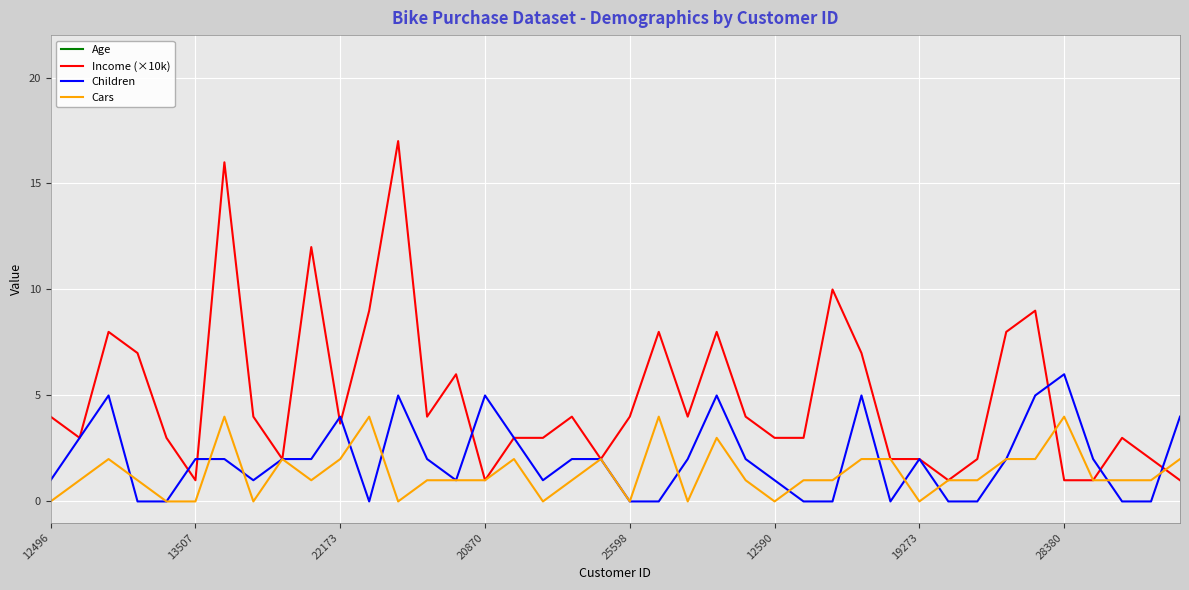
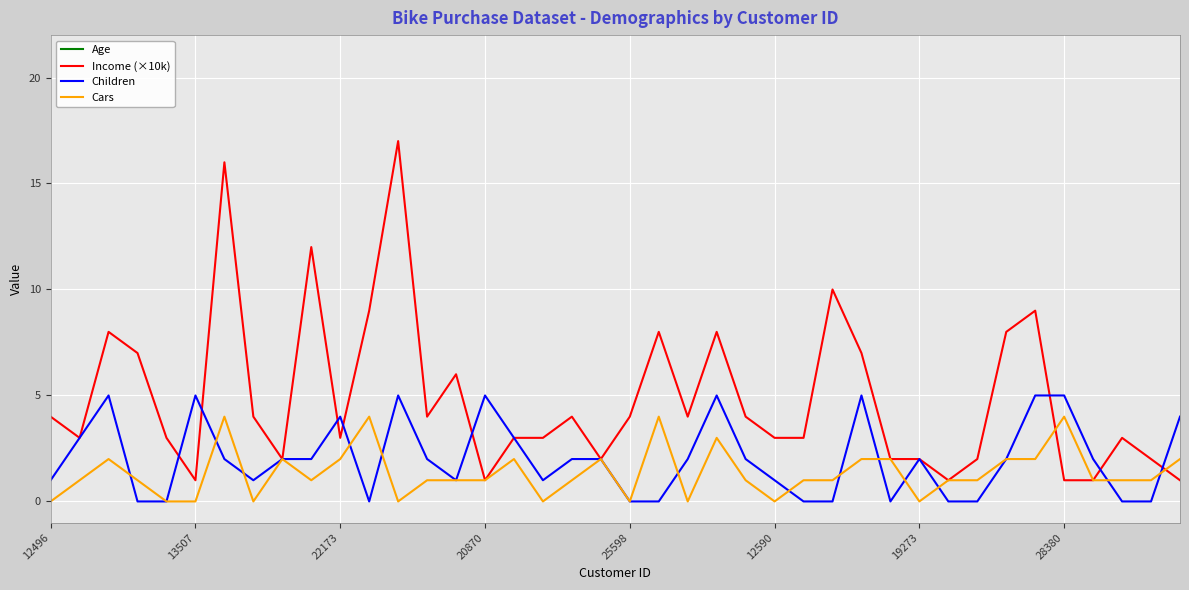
  {
    "Income (×10k)": {
      "12496": 4.0,
      "13507": 1.0,
-     "22173": 3.7,
+     "22173": 3.0,
      "25598": 4.0,
      "12590": 3.0,
      "28380": 1.0
    },
    "Children": {
      "12496": 1,
-     "13507": 2,
+     "13507": 5,
      "22173": 4,
      "20870": 5,
      "12590": 1,
-     "28380": 6
+     "28380": 5
    },
    "Cars": {
      "12496": 0.0,
      "13507": 0.0,
      "22173": 2.0,
      "12590": 0.0,
      "19273": 0.0,
      "28380": 4.0
    }
  }
